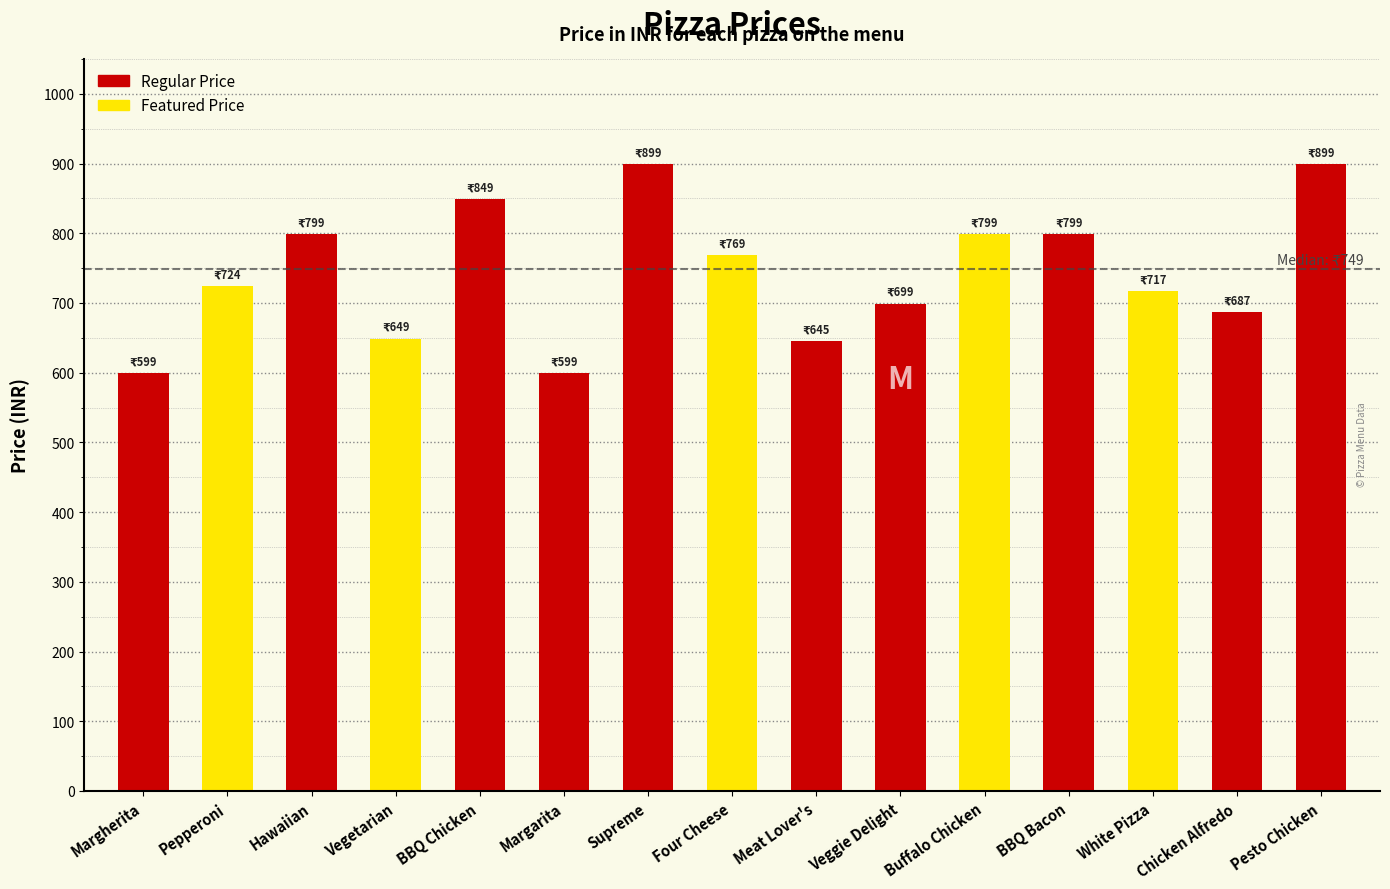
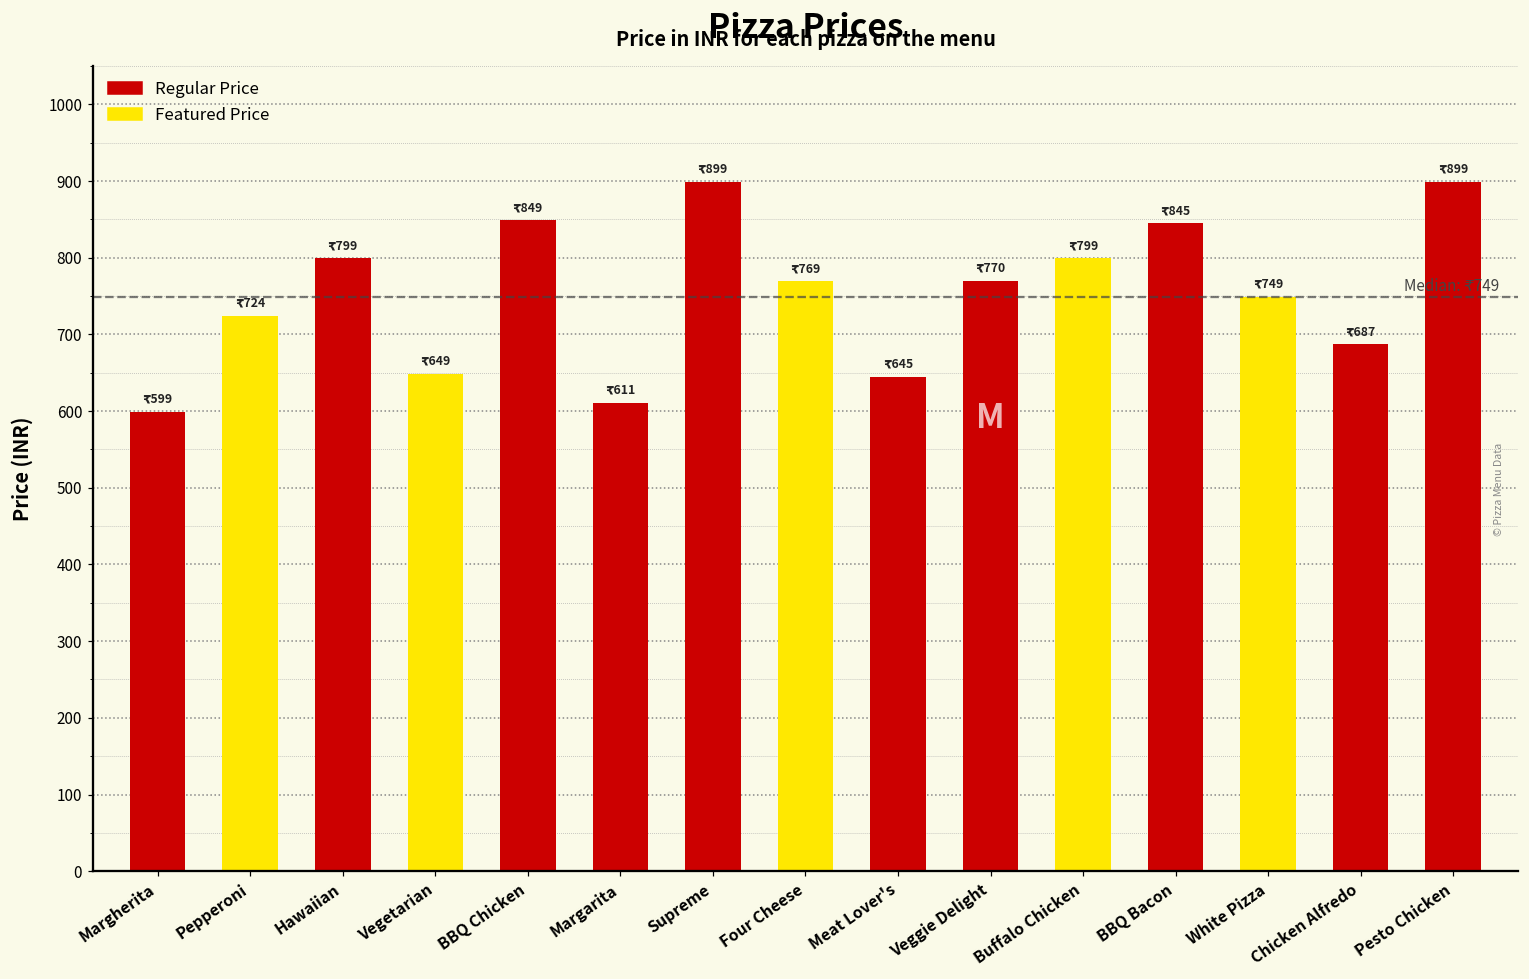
  {
    "Regular Price": {
      "Margherita": 599,
      "Hawaiian": 799,
      "BBQ Chicken": 849,
-     "Margarita": 599,
+     "Margarita": 611,
      "Supreme": 899,
      "Meat Lover's": 645,
-     "Veggie Delight": 699,
-     "BBQ Bacon": 799,
+     "Veggie Delight": 770,
+     "BBQ Bacon": 845,
      "Chicken Alfredo": 687,
      "Pesto Chicken": 899
    },
    "Featured Price": {
      "Pepperoni": 724,
      "Vegetarian": 649,
      "Four Cheese": 769,
      "Buffalo Chicken": 799,
-     "White Pizza": 717
+     "White Pizza": 749
    }
  }
